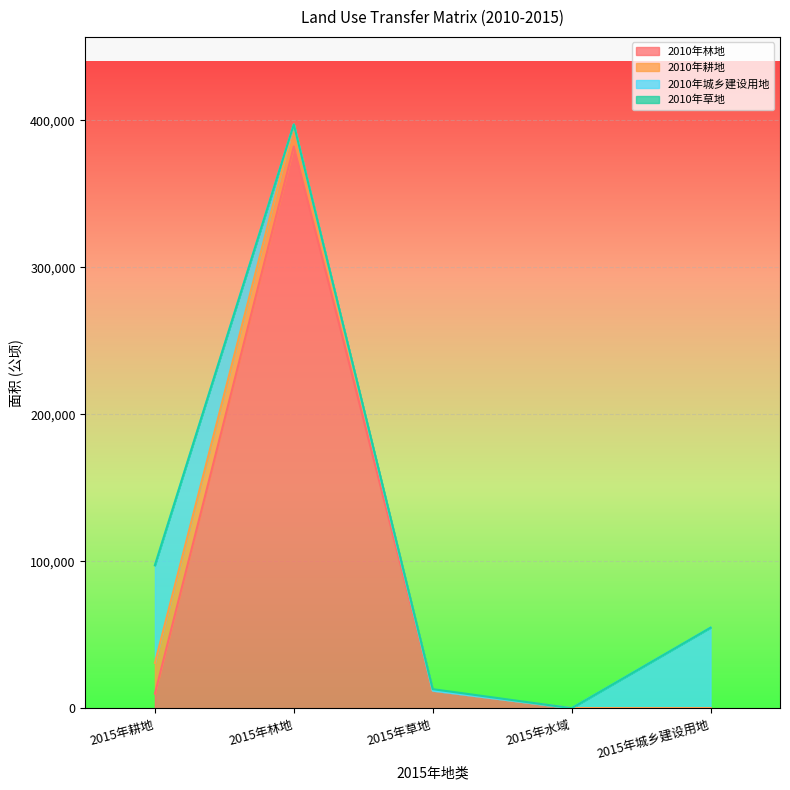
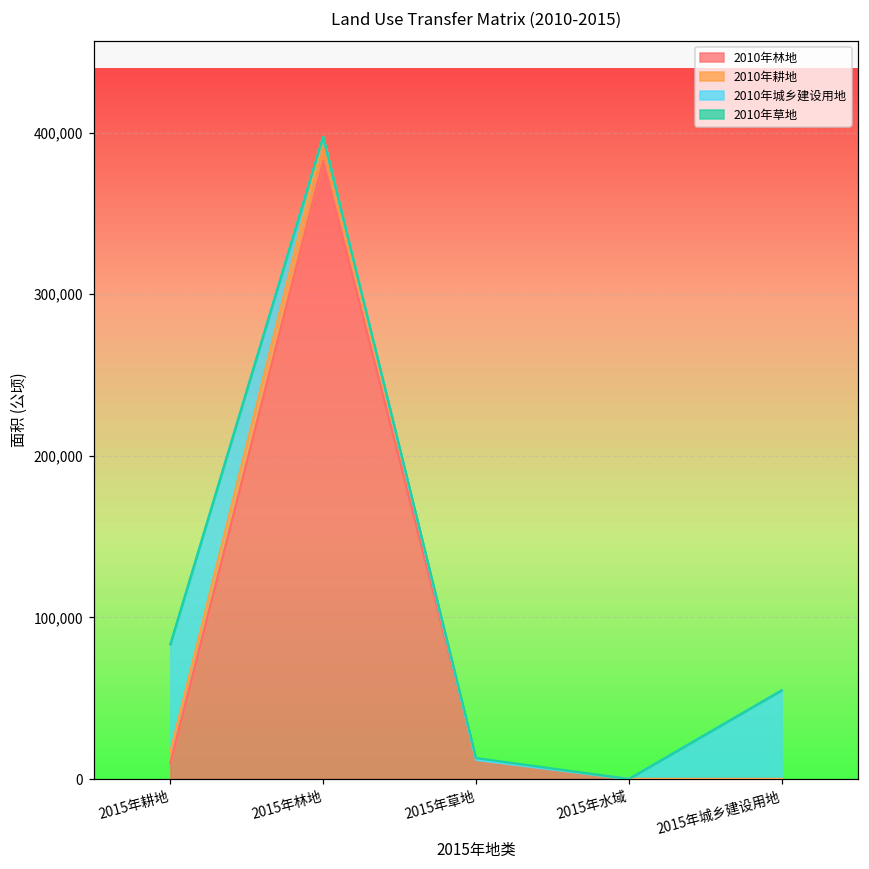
  {
    "2010年林地": {
      "2015年耕地": "10,000",
      "2015年林地": "382,000"
    },
    "2010年耕地": {
-     "2015年耕地": "21,000"
+     "2015年耕地": "7,000"
    }
  }
